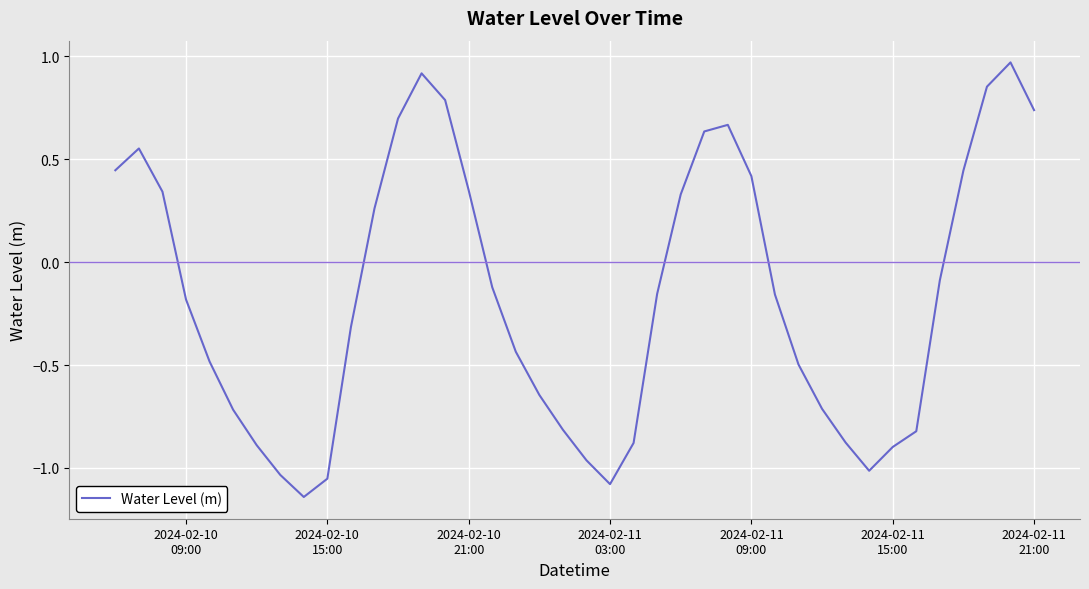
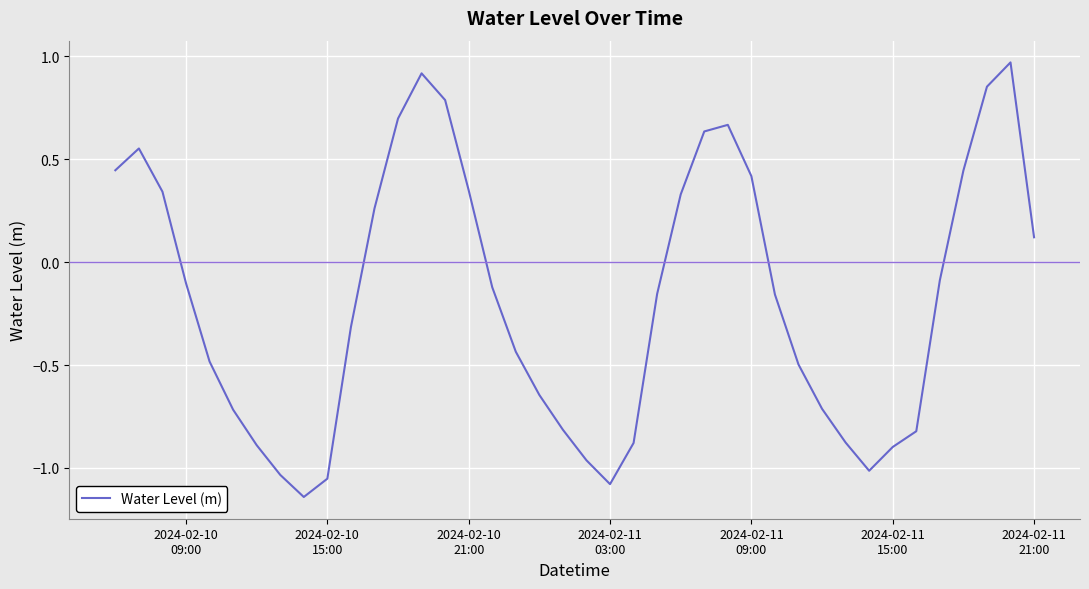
  {
-   "2024-02-10 09:00": -0.18,
+   "2024-02-10 09:00": -0.10,
    "2024-02-10 15:00": -1.05,
    "2024-02-10 21:00": 0.35,
    "2024-02-11 03:00": -1.08,
    "2024-02-11 09:00": 0.42,
    "2024-02-11 15:00": -0.90,
-   "2024-02-11 21:00": 0.74
+   "2024-02-11 21:00": 0.12
  }
